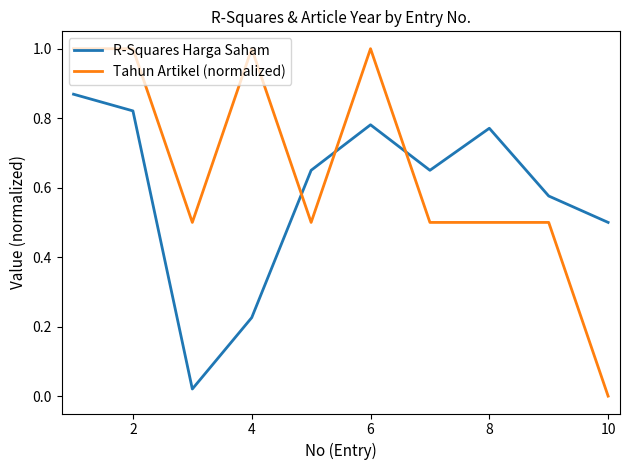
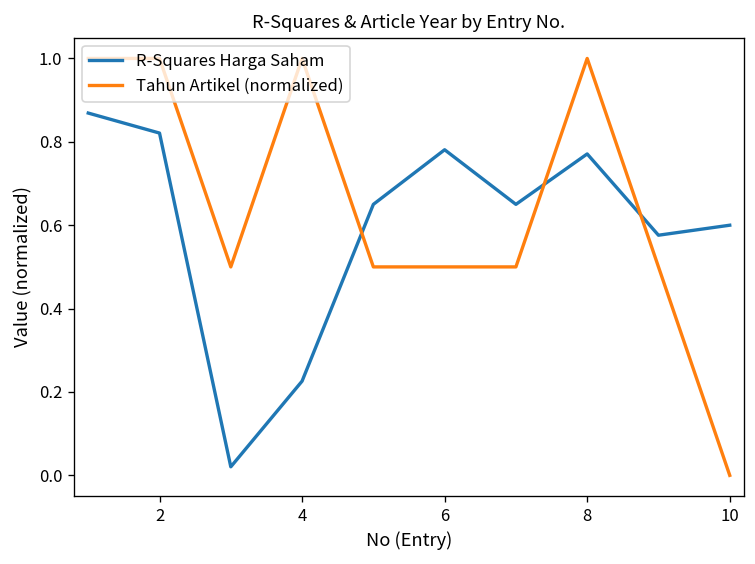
  {
    "R-Squares Harga Saham": {
      "2": 0.82,
      "4": 0.23,
      "6": 0.78,
      "8": 0.77,
-     "10": 0.5
+     "10": 0.6
    },
    "Tahun Artikel (normalized)": {
-     "6": 1.00,
-     "8": 0.50,
+     "6": 0.50,
+     "8": 1.00,
      "10": 0.00
    }
  }
